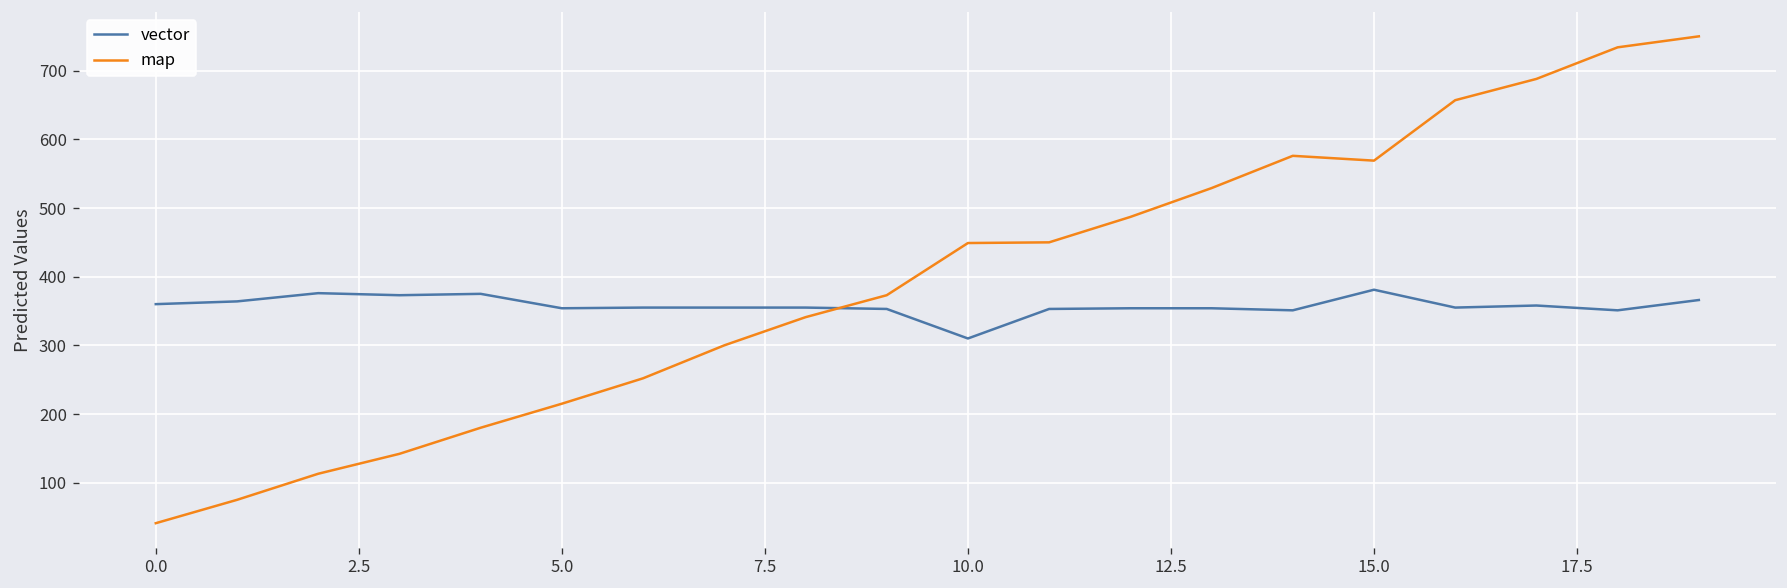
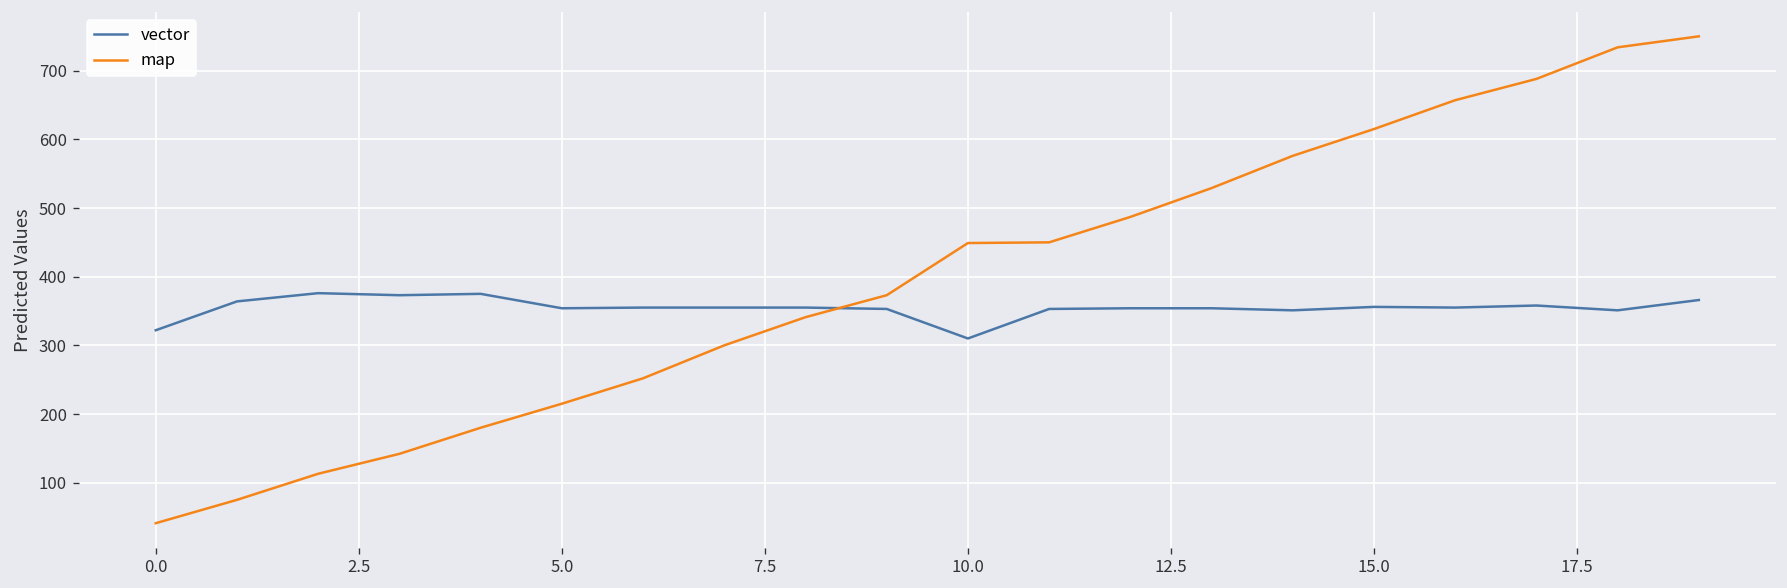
  {
    "vector": {
-     "0.0": 360,
+     "0.0": 320,
      "5.0": 350,
      "10.0": 310,
-     "15.0": 380
+     "15.0": 360
    },
    "map": {
      "0.0": 40,
      "5.0": 220,
      "10.0": 450,
-     "15.0": 570
+     "15.0": 620
    }
  }
